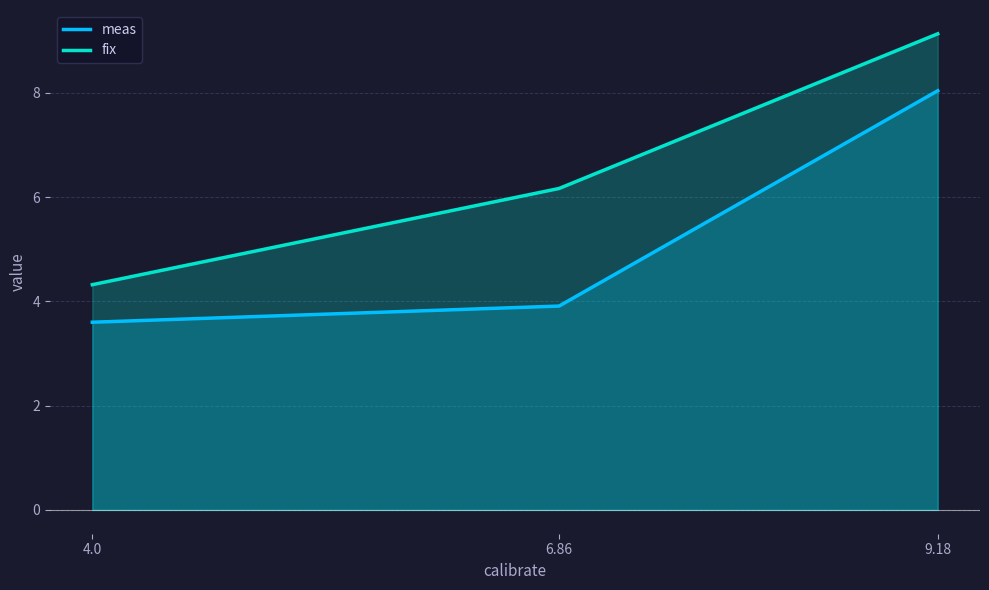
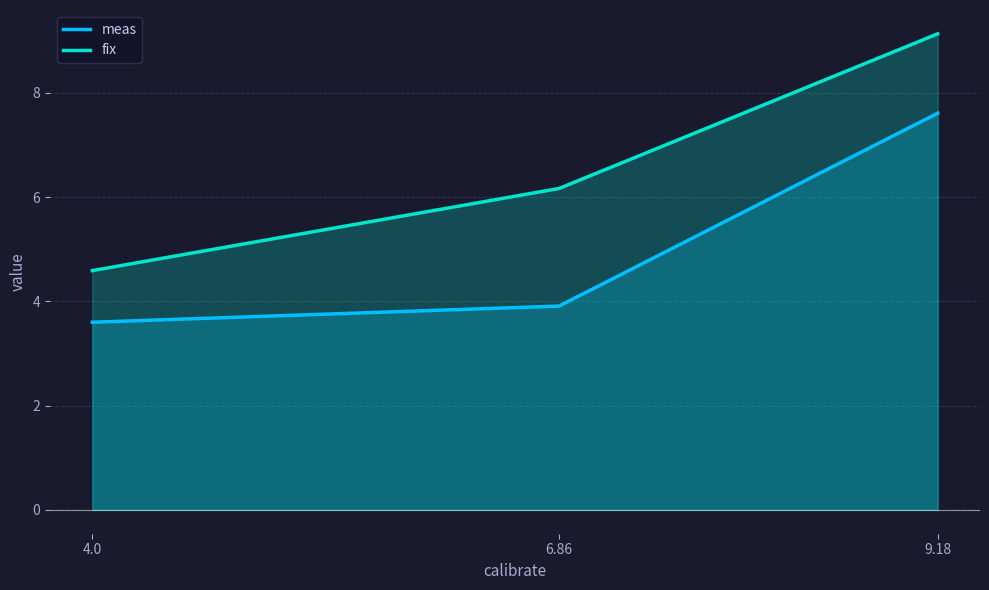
  {
    "meas": {
      "4.0": 3.6,
      "6.86": 3.9,
-     "9.18": 8.0
+     "9.18": 7.6
    },
    "fix": {
-     "4.0": 4.3,
+     "4.0": 4.6,
      "6.86": 6.2,
      "9.18": 9.1
    }
  }
